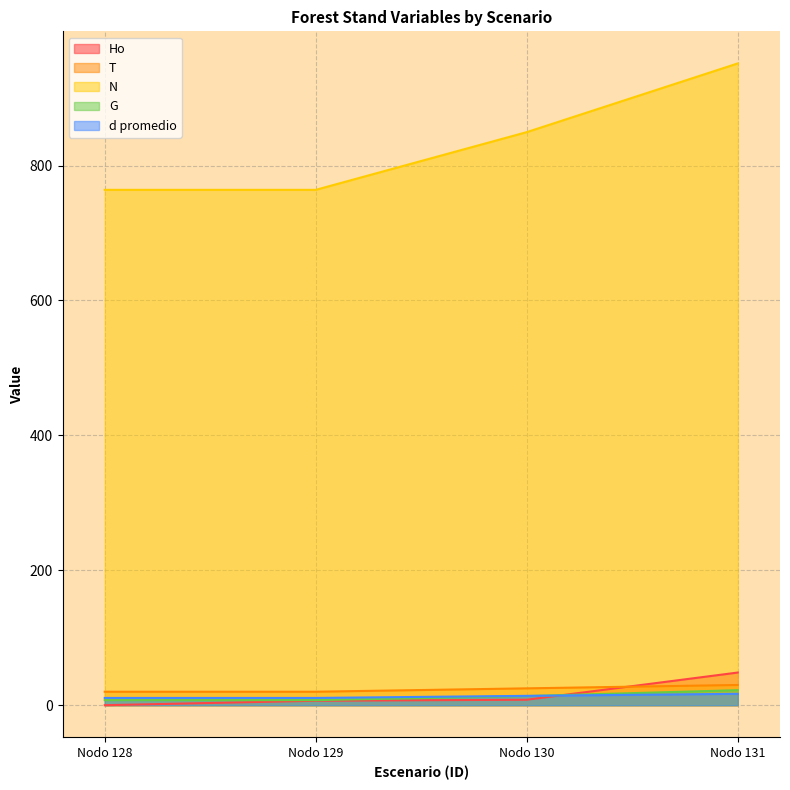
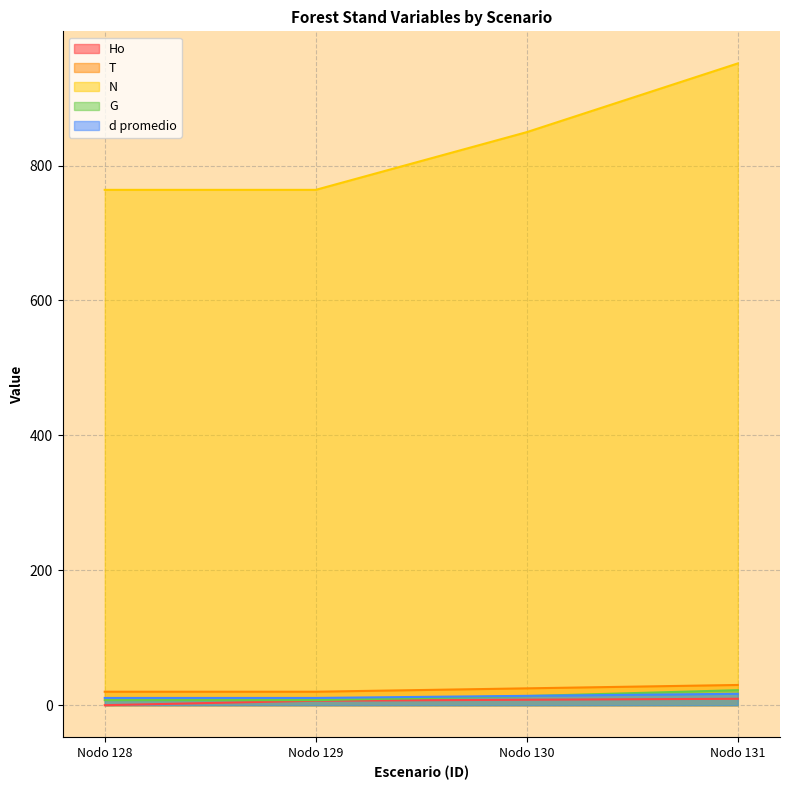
  {
    "Ho": {
      "Nodo 128": 0,
      "Nodo 130": 10,
-     "Nodo 131": 50
+     "Nodo 131": 10
    },
    "G": {
      "Nodo 131": 20
    },
    "d promedio": {
      "Nodo 131": 20
    }
  }
